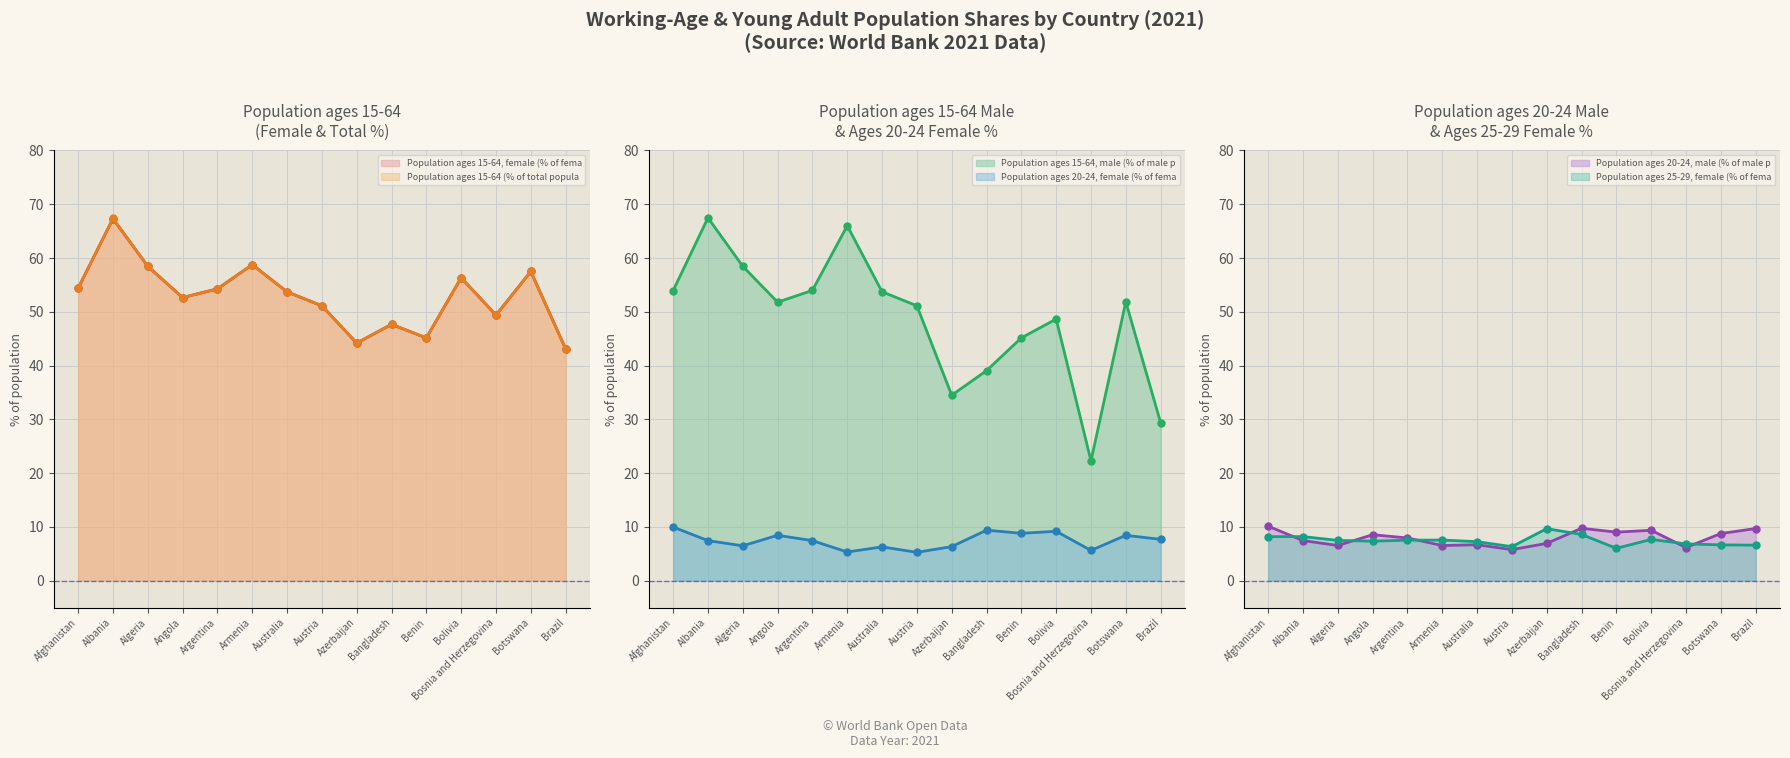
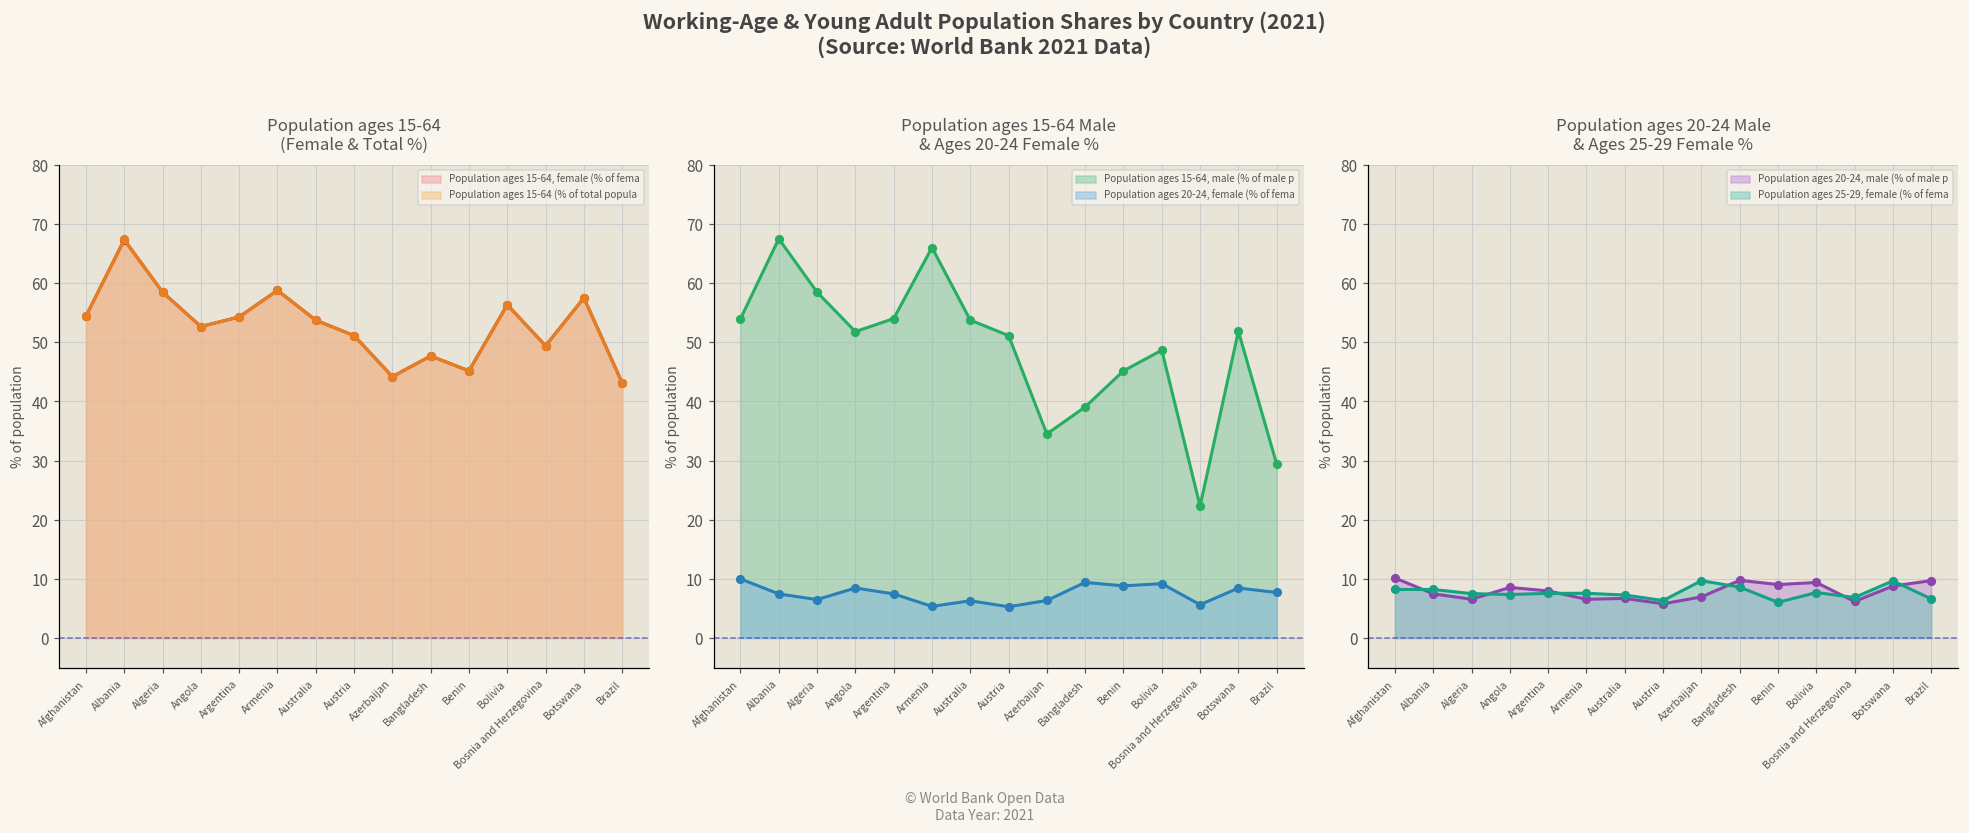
  {
    "Population ages 20-24 Male & Ages 25-29 Female %": {
      "Population ages 20-24, male (% of male p": {
        "Afghanistan": 10,
        "Albania": 7,
        "Algeria": 7,
        "Angola": 9,
        "Armenia": 7,
        "Australia": 7,
        "Austria": 6,
        "Azerbaijan": 7,
        "Bangladesh": 10,
        "Benin": 9,
        "Bolivia": 9,
        "Bosnia and Herzegovina": 6,
        "Botswana": 9,
        "Brazil": 10
      },
      "Population ages 25-29, female (% of fema": {
        "Afghanistan": 8,
        "Albania": 8,
        "Algeria": 8,
        "Angola": 7,
        "Armenia": 8,
        "Australia": 7,
        "Austria": 6,
        "Azerbaijan": 10,
        "Bangladesh": 9,
        "Benin": 6,
        "Bolivia": 8,
        "Bosnia and Herzegovina": 7,
-       "Botswana": 7,
+       "Botswana": 10,
        "Brazil": 7
      }
    }
  }
